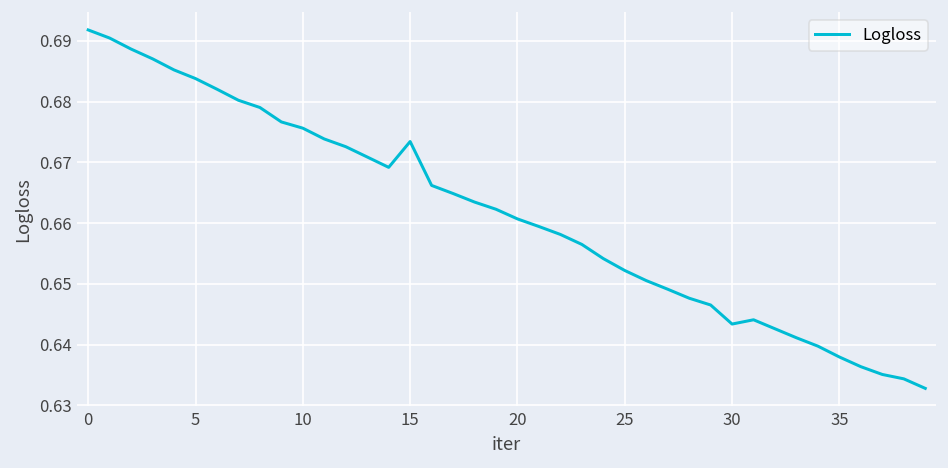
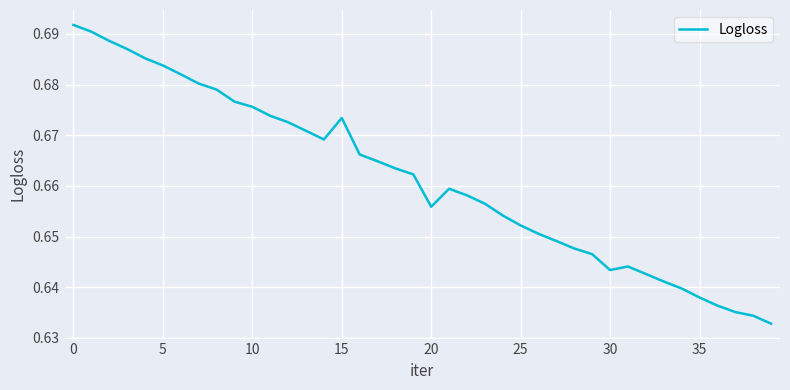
  {
    "0": 0.692,
    "5": 0.684,
    "10": 0.676,
    "15": 0.673,
-   "20": 0.661,
+   "20": 0.656,
    "25": 0.652,
    "30": 0.643,
    "35": 0.638
  }
